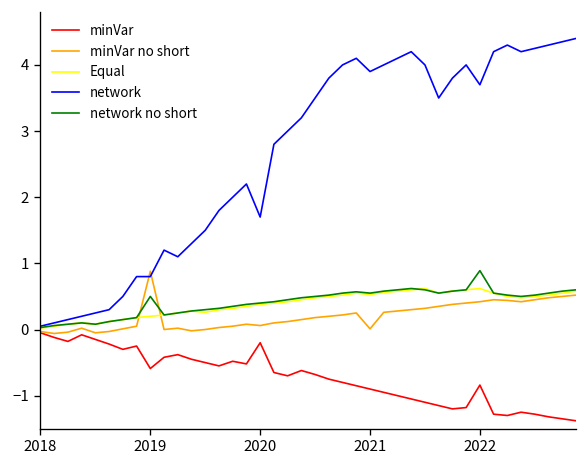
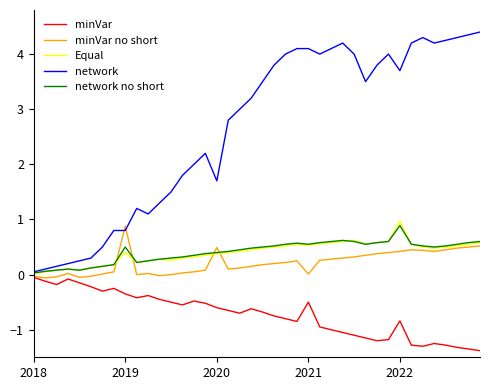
  {
    "minVar": {
-     "2019": -0.6,
-     "2020": -0.2,
-     "2021": -0.9,
+     "2019": -0.4,
+     "2020": -0.6,
+     "2021": -0.5,
      "2022": -0.8
    },
    "minVar no short": {
      "2019": 0.9,
-     "2020": 0.1,
+     "2020": 0.5,
      "2021": 0.0,
      "2022": 0.4
    },
    "Equal": {
-     "2019": 0.2,
-     "2022": 0.6
+     "2019": 0.4,
+     "2022": 1.0
    },
    "network": {
      "2019": 0.8,
      "2020": 1.7,
-     "2021": 3.9,
+     "2021": 4.1,
      "2022": 3.7
    },
    "network no short": {
      "2019": 0.5,
      "2022": 0.9
    }
  }
